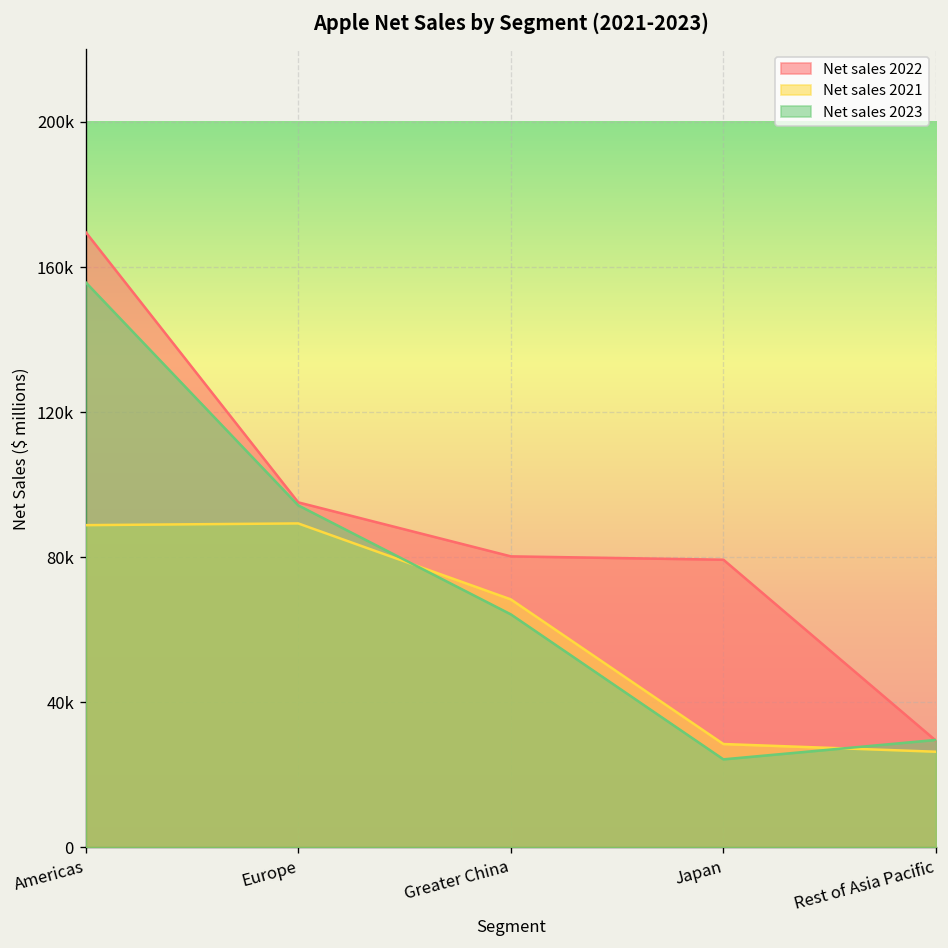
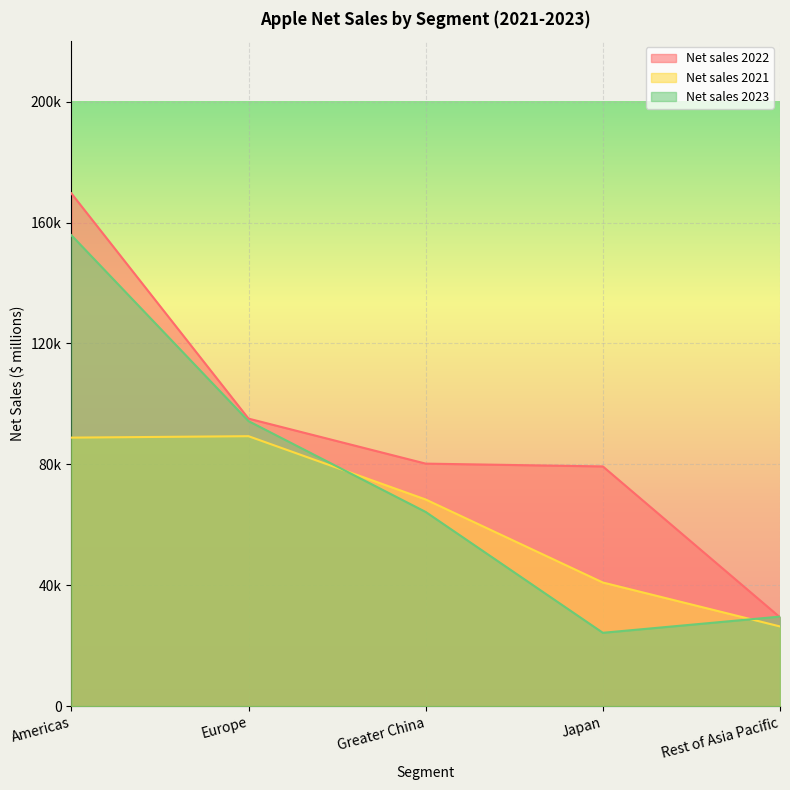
  {
    "Net sales 2022": {
      "Americas": 170000,
      "Greater China": 80000,
      "Japan": 79000
    },
    "Net sales 2021": {
      "Americas": 89000,
      "Europe": 89000,
      "Greater China": 68000,
-     "Japan": 28000,
+     "Japan": 41000,
      "Rest of Asia Pacific": 26000
    },
    "Net sales 2023": {
      "Americas": 156000,
      "Greater China": 64000,
      "Japan": 24000
    }
  }
